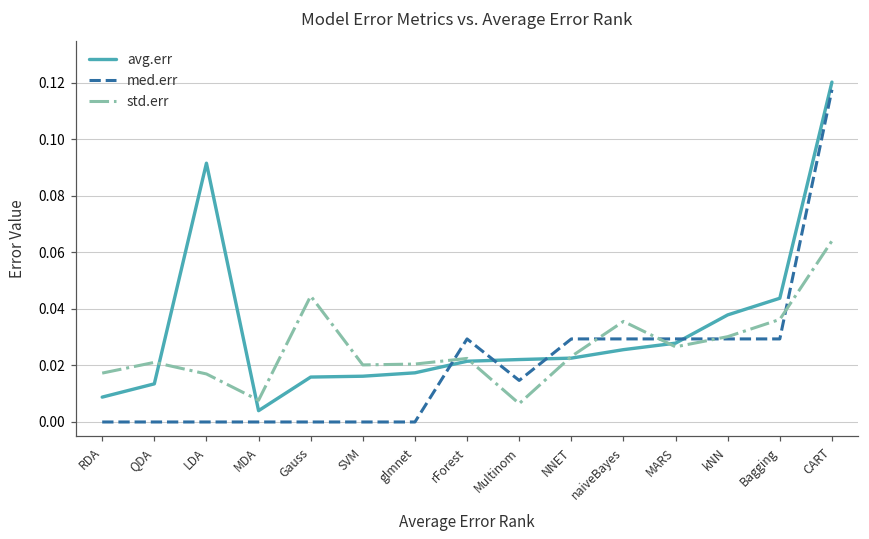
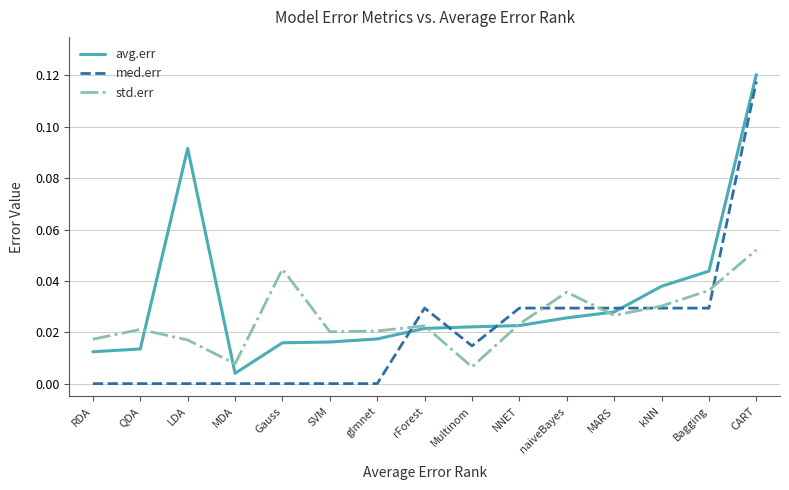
  {
    "avg.err": {
-     "RDA": 0.009,
+     "RDA": 0.012,
      "QDA": 0.014,
      "LDA": 0.092,
      "MDA": 0.004,
      "Gauss": 0.016,
      "SVM": 0.016,
      "glmnet": 0.017,
      "rForest": 0.022,
      "Multinom": 0.022,
      "naiveBayes": 0.026,
      "MARS": 0.028,
      "kNN": 0.038,
      "Bagging": 0.044,
      "CART": 0.120
    },
    "med.err": {
      "RDA": 0.000,
      "QDA": 0.000,
      "LDA": 0.000,
      "MDA": 0.000,
      "Gauss": 0.000,
      "SVM": 0.000,
      "glmnet": 0.000,
      "rForest": 0.029,
      "Multinom": 0.015,
      "NNET": 0.029,
      "naiveBayes": 0.029,
      "MARS": 0.029,
      "Bagging": 0.029,
      "CART": 0.118
    },
    "std.err": {
      "RDA": 0.017,
      "QDA": 0.021,
      "LDA": 0.017,
      "MDA": 0.008,
      "Gauss": 0.045,
      "SVM": 0.020,
      "glmnet": 0.021,
      "rForest": 0.023,
      "Multinom": 0.007,
      "naiveBayes": 0.036,
      "MARS": 0.027,
      "Bagging": 0.036,
-     "CART": 0.064
+     "CART": 0.052
    }
  }
